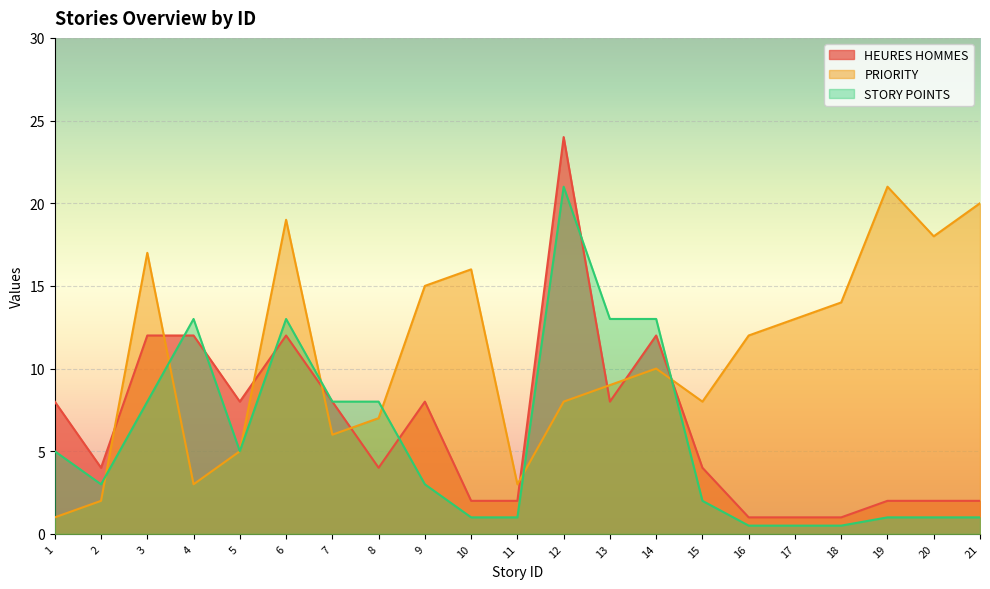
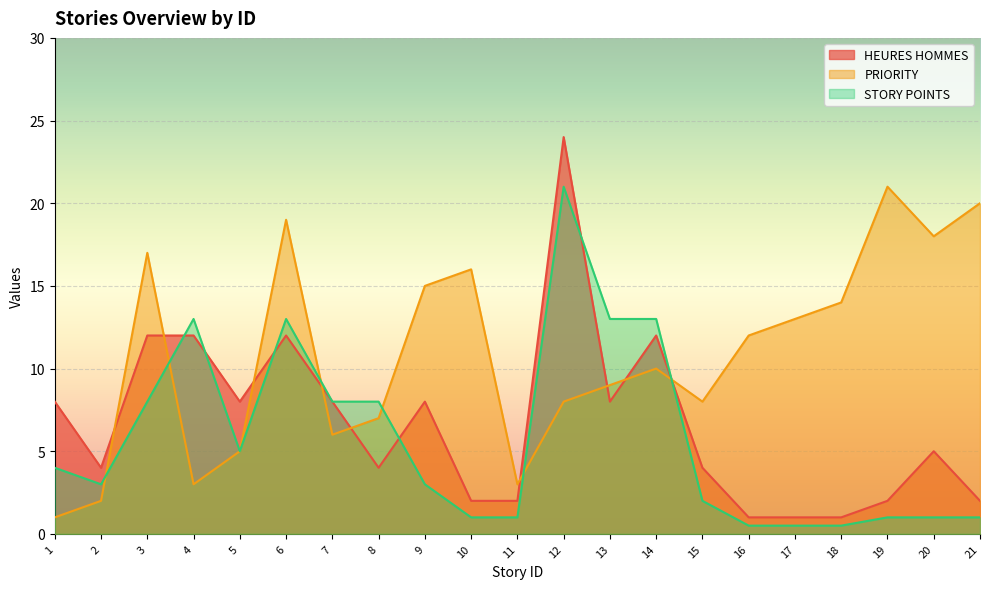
  {
    "HEURES HOMMES": {
      "1": 8,
      "2": 4,
      "3": 12,
      "4": 12,
      "5": 8,
      "6": 12,
      "8": 4,
      "9": 8,
      "10": 2,
      "11": 2,
      "12": 24,
      "13": 8,
      "14": 12,
      "15": 4,
      "16": 1,
      "17": 1,
      "18": 1,
      "19": 2,
-     "20": 2,
+     "20": 5,
      "21": 2
    },
    "PRIORITY": {
      "1": 1,
      "2": 2,
      "3": 17,
      "4": 3,
      "6": 19,
      "7": 6,
      "8": 7,
      "9": 15,
      "10": 16,
      "11": 3,
      "12": 8,
      "13": 9,
      "14": 10,
      "15": 8,
      "16": 12,
      "17": 13,
      "18": 14,
      "19": 21,
      "20": 18,
      "21": 20
    },
    "STORY POINTS": {
-     "1": 5,
+     "1": 4,
      "2": 3,
      "3": 8,
      "4": 13,
      "6": 13,
      "8": 8,
      "9": 3,
      "10": 1,
      "11": 1,
      "12": 21,
      "13": 13,
      "14": 13,
      "15": 2,
      "16": 0.5,
      "17": 0.5,
      "18": 0.5,
      "19": 1,
      "20": 1,
      "21": 1
    }
  }
